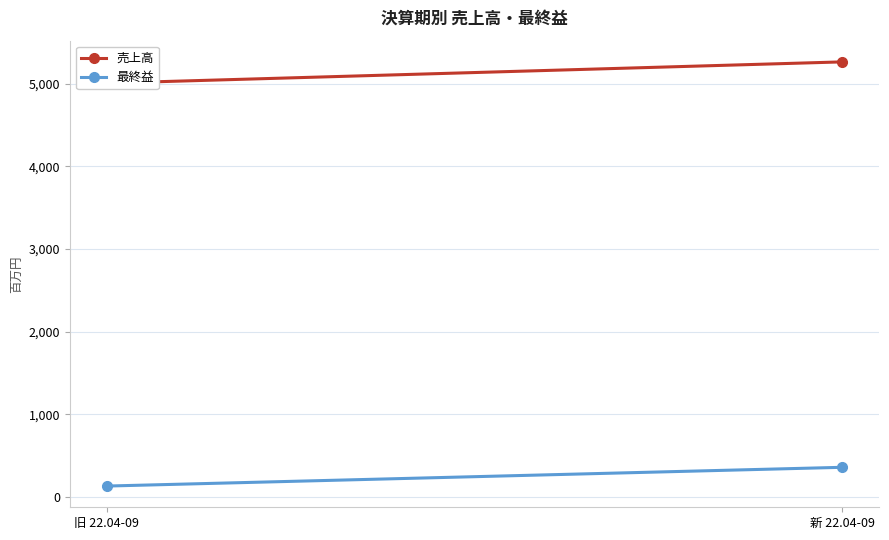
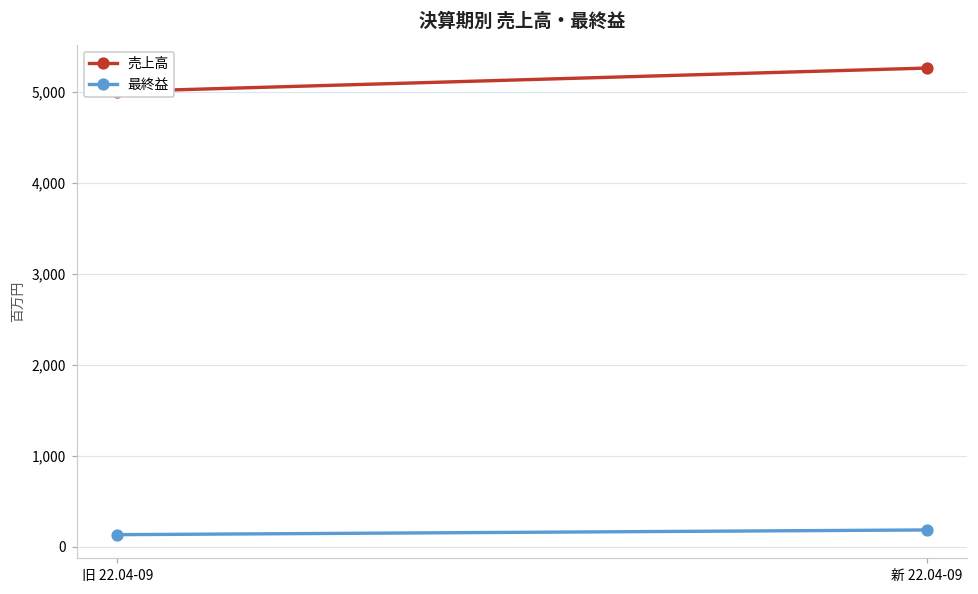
  {
    "売上高": {
      "新 22.04-09": "5,300"
    },
    "最終益": {
      "旧 22.04-09": "100",
-     "新 22.04-09": "400"
+     "新 22.04-09": "200"
    }
  }
